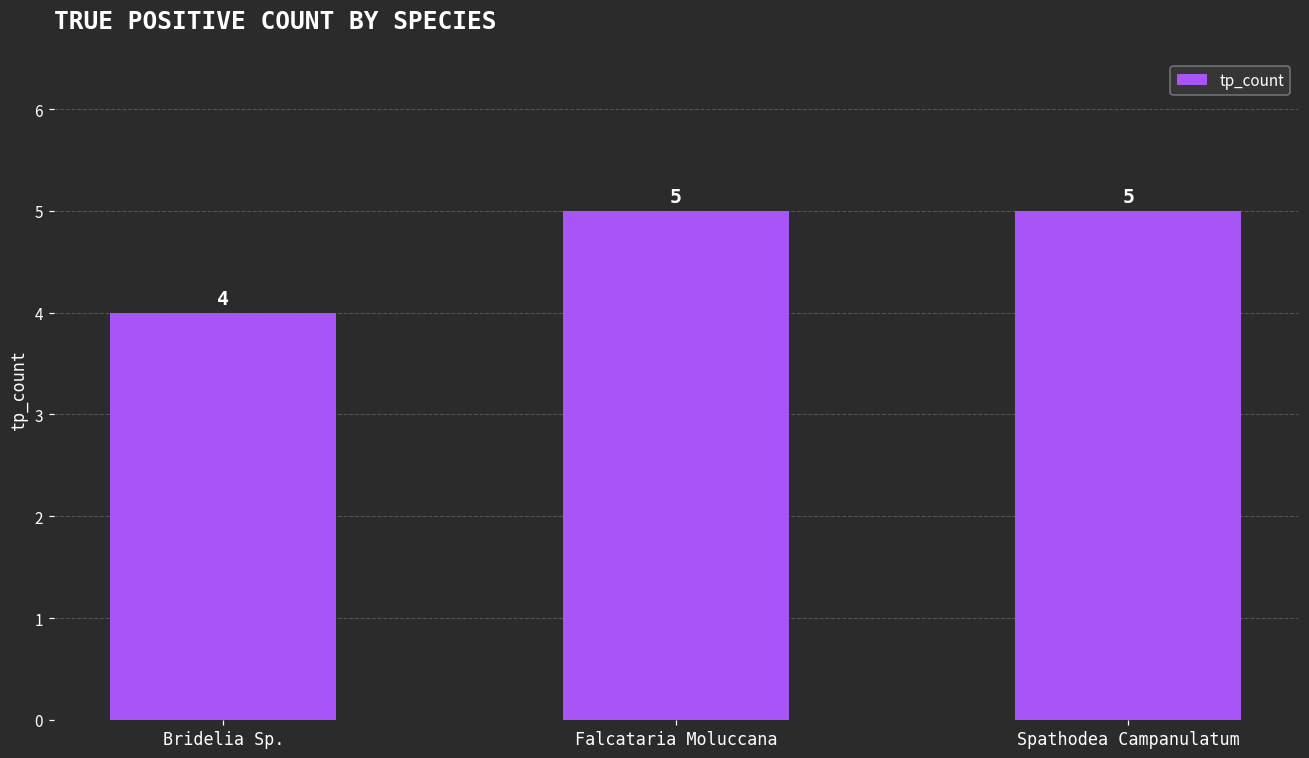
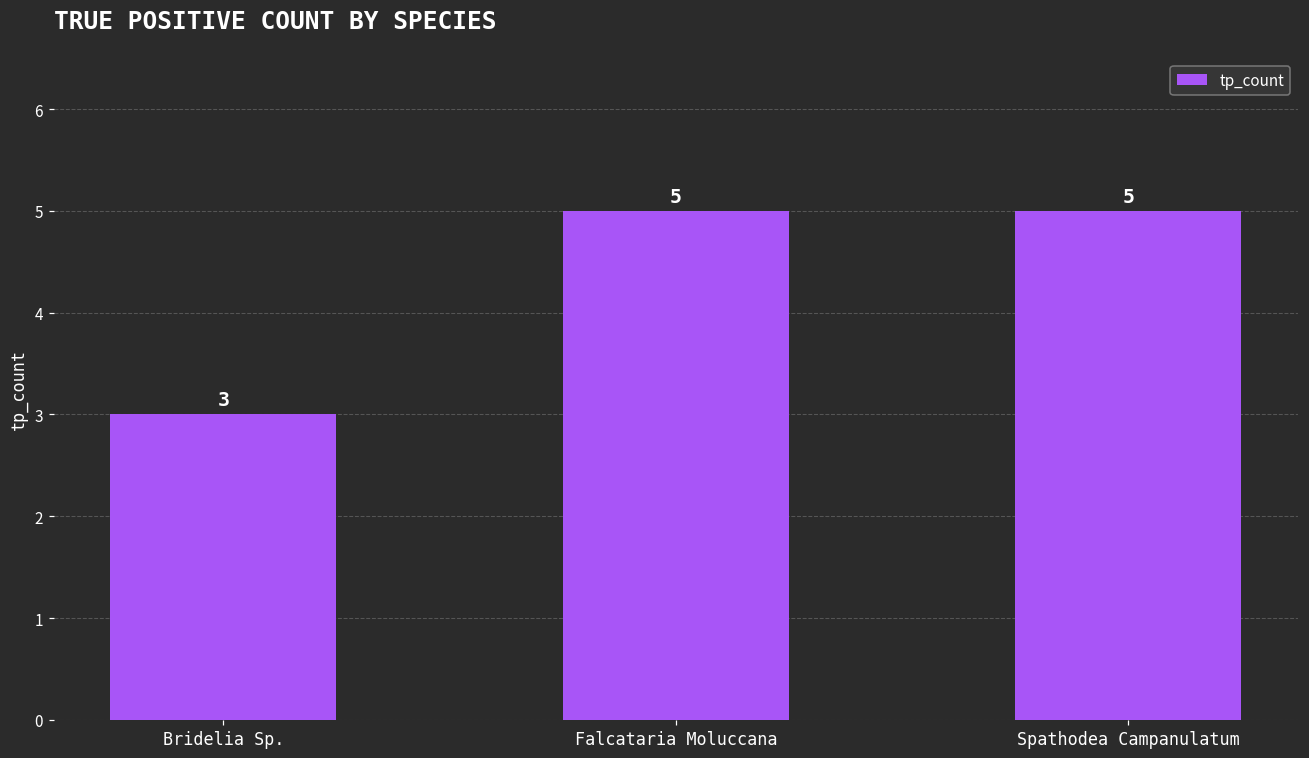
  {
-   "Bridelia Sp.": 4,
+   "Bridelia Sp.": 3,
    "Falcataria Moluccana": 5,
    "Spathodea Campanulatum": 5
  }
